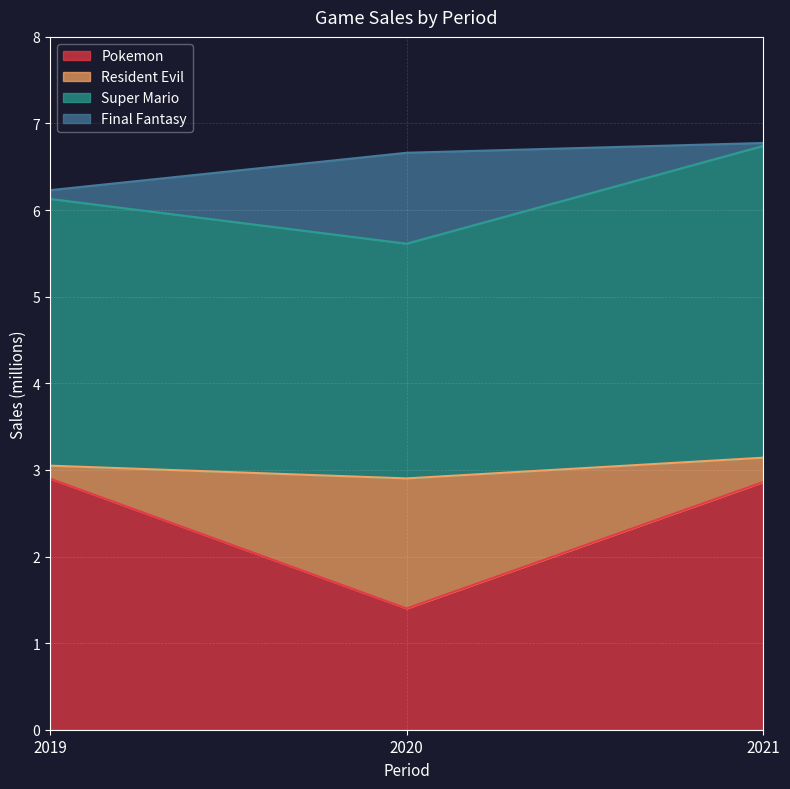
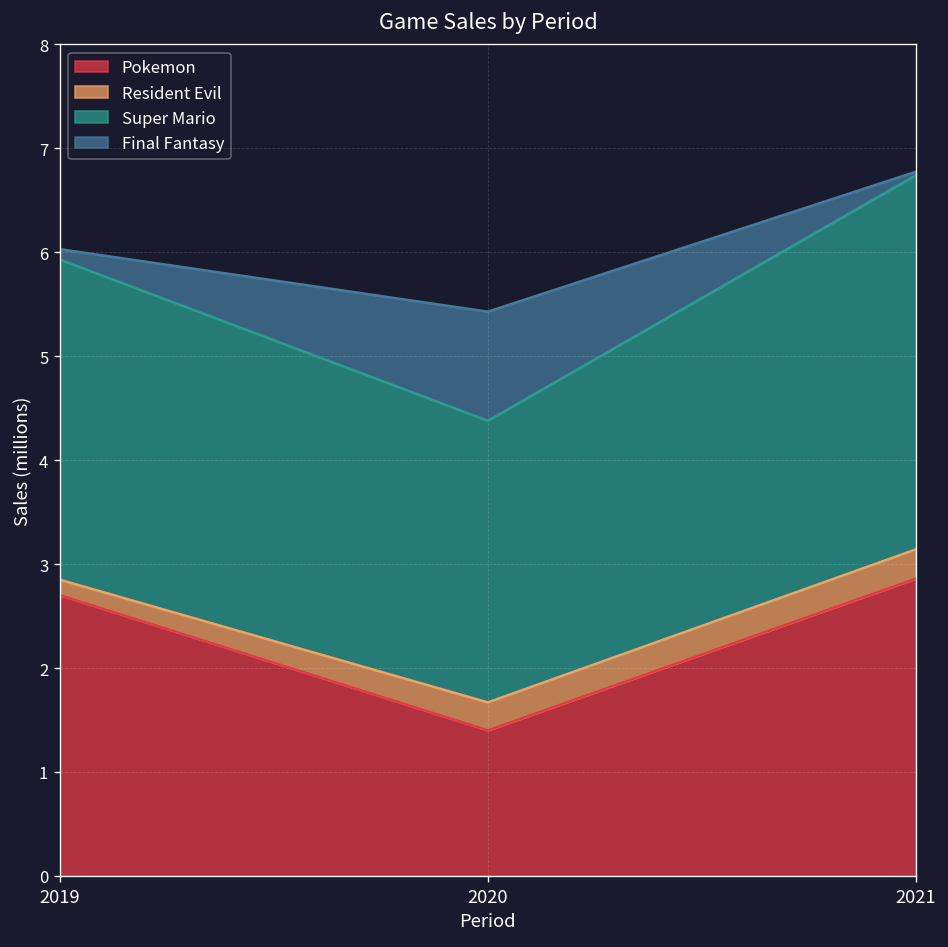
  {
    "Pokemon": {
-     "2019": 2.9,
+     "2019": 2.7,
      "2020": 1.4,
      "2021": 2.9
    },
    "Resident Evil": {
      "2019": 0.1,
-     "2020": 1.5,
+     "2020": 0.3,
      "2021": 0.3
    }
  }
